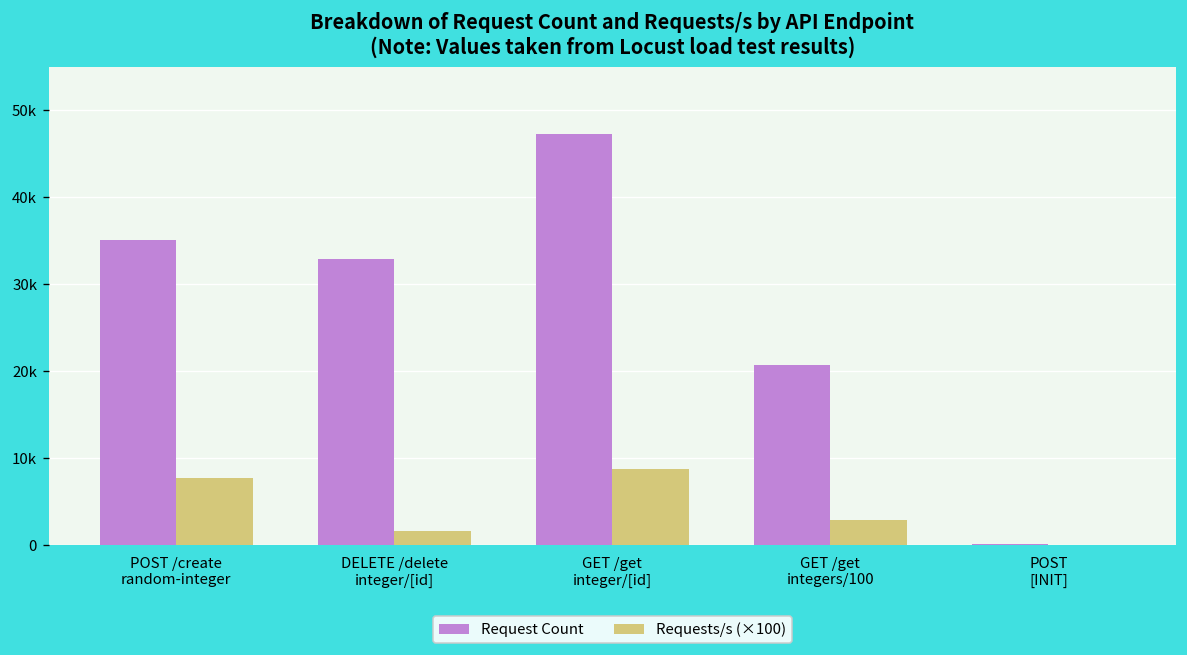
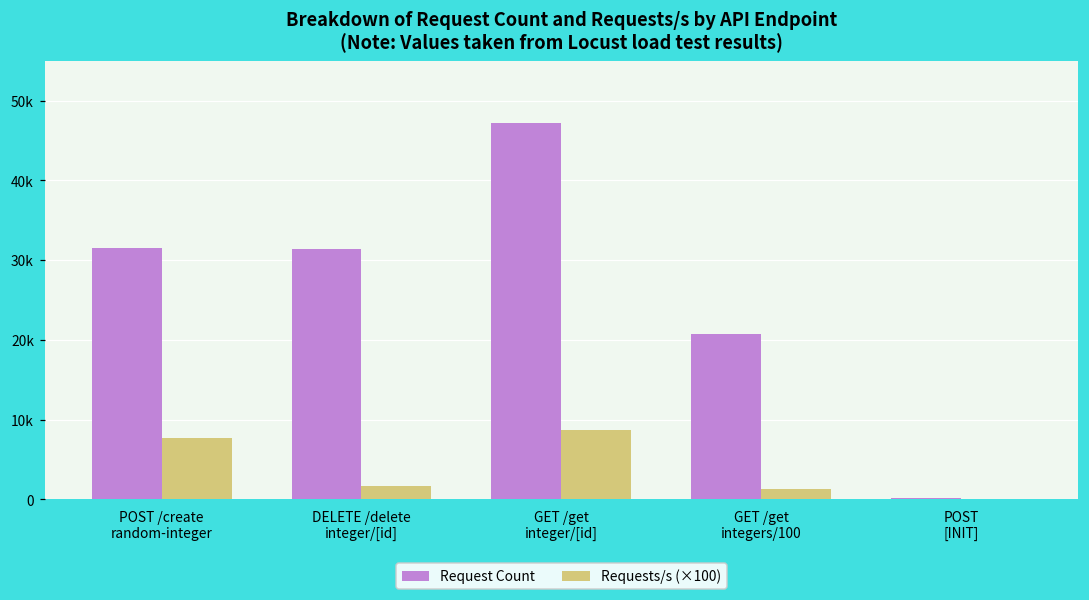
  {
    "Request Count": {
-     "POST /create random-integer": 35000,
-     "DELETE /delete integer/[id]": 33000,
+     "POST /create random-integer": 32000,
+     "DELETE /delete integer/[id]": 31000,
      "GET /get integer/[id]": 47000,
      "GET /get integers/100": 21000
    },
    "Requests/s (×100)": {
      "POST /create random-integer": 8000,
      "DELETE /delete integer/[id]": 2000,
      "GET /get integer/[id]": 9000,
-     "GET /get integers/100": 3000
+     "GET /get integers/100": 1000
    }
  }
